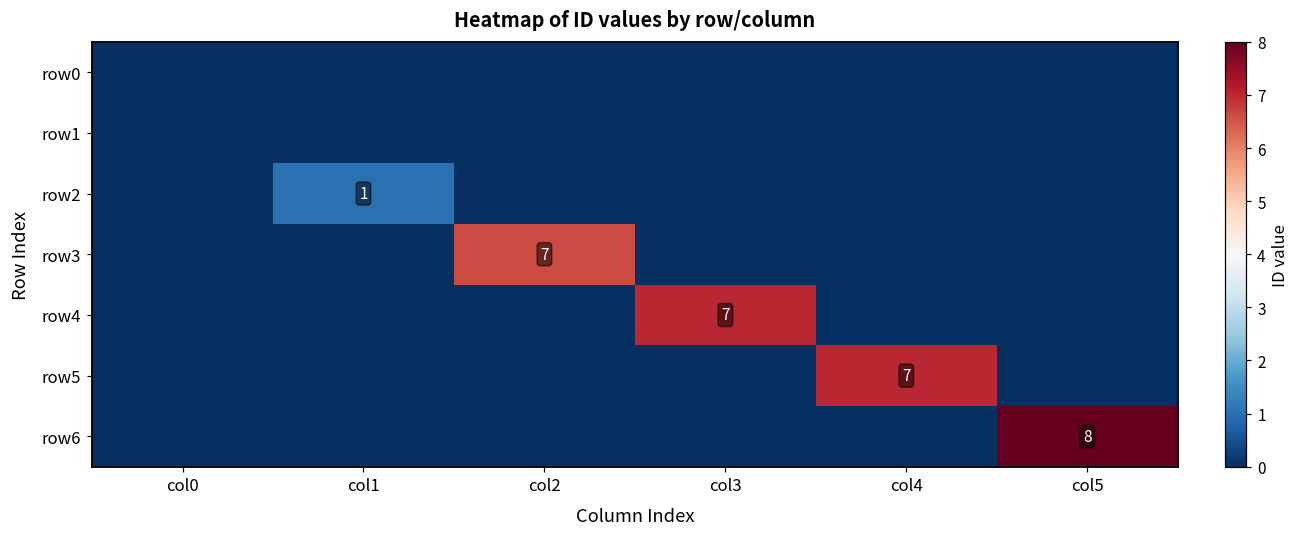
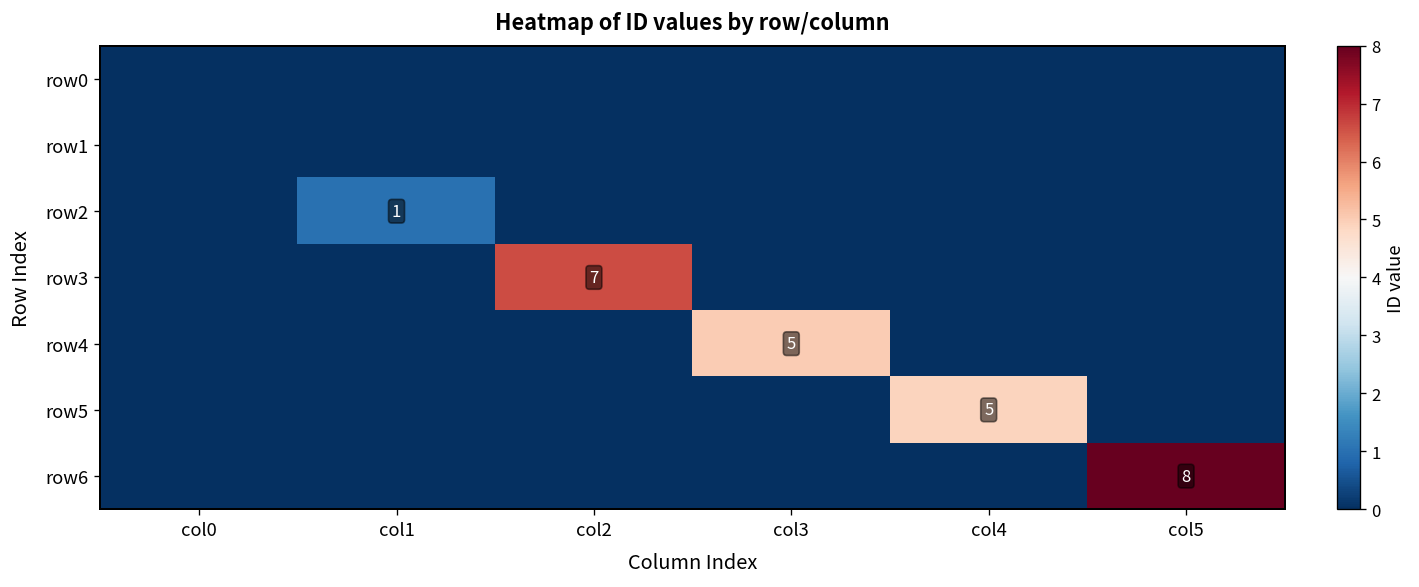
  {
    "row4": {
-     "col3": 7
+     "col3": 5
    },
    "row5": {
-     "col4": 7
+     "col4": 5
    }
  }
